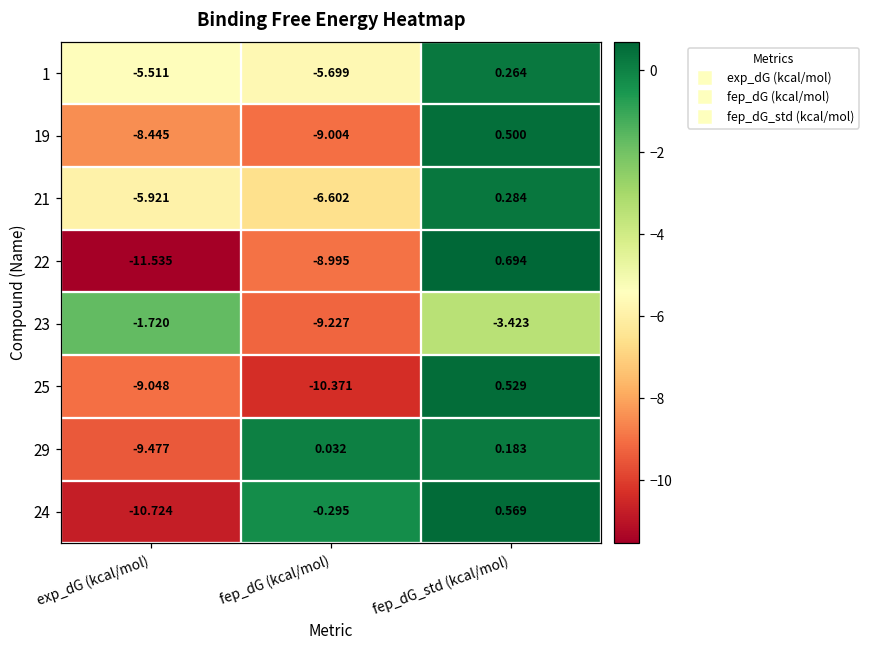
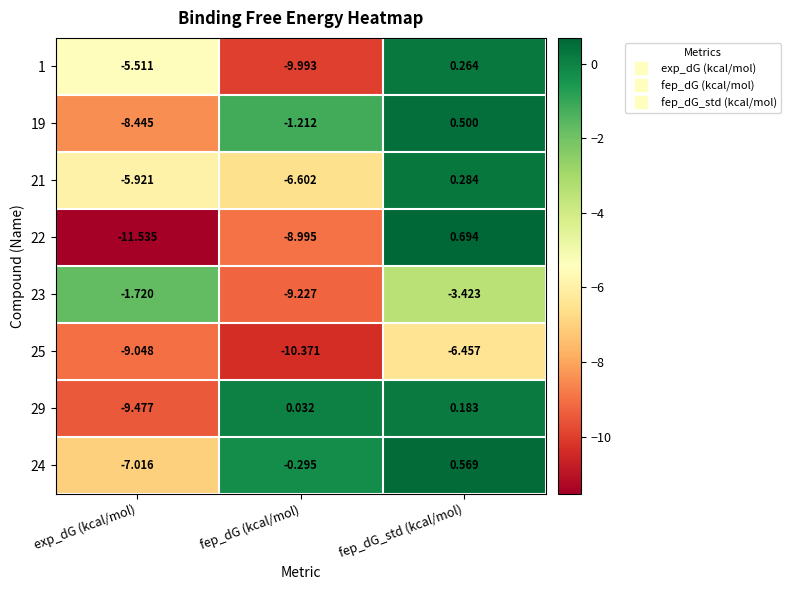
  {
    "1": {
      "exp_dG (kcal/mol)": -5.511,
-     "fep_dG (kcal/mol)": -5.699,
+     "fep_dG (kcal/mol)": -9.993,
      "fep_dG_std (kcal/mol)": 0.264
    },
    "19": {
      "exp_dG (kcal/mol)": -8.445,
-     "fep_dG (kcal/mol)": -9.004,
+     "fep_dG (kcal/mol)": -1.212,
      "fep_dG_std (kcal/mol)": 0.500
    },
    "21": {
      "exp_dG (kcal/mol)": -5.921,
      "fep_dG (kcal/mol)": -6.602,
      "fep_dG_std (kcal/mol)": 0.284
    },
    "22": {
      "exp_dG (kcal/mol)": -11.535,
      "fep_dG (kcal/mol)": -8.995,
      "fep_dG_std (kcal/mol)": 0.694
    },
    "23": {
      "exp_dG (kcal/mol)": -1.720,
      "fep_dG (kcal/mol)": -9.227,
      "fep_dG_std (kcal/mol)": -3.423
    },
    "25": {
      "exp_dG (kcal/mol)": -9.048,
      "fep_dG (kcal/mol)": -10.371,
-     "fep_dG_std (kcal/mol)": 0.529
+     "fep_dG_std (kcal/mol)": -6.457
    },
    "29": {
      "exp_dG (kcal/mol)": -9.477,
      "fep_dG (kcal/mol)": 0.032,
      "fep_dG_std (kcal/mol)": 0.183
    },
    "24": {
-     "exp_dG (kcal/mol)": -10.724,
+     "exp_dG (kcal/mol)": -7.016,
      "fep_dG (kcal/mol)": -0.295,
      "fep_dG_std (kcal/mol)": 0.569
    }
  }
